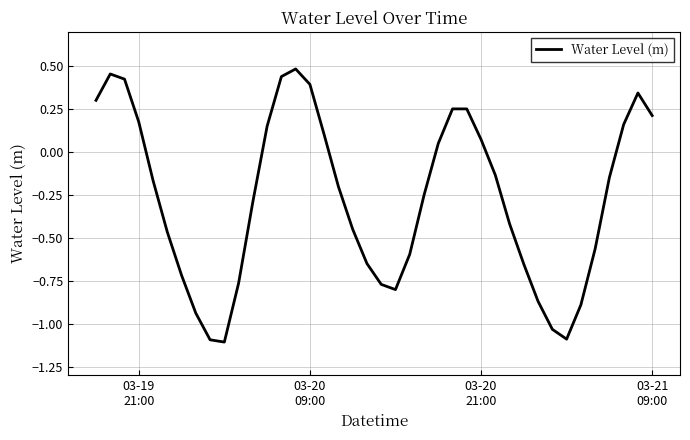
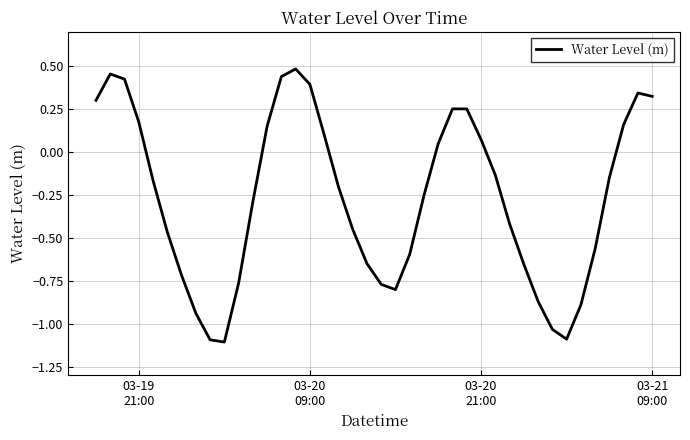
  {
    "03-19 21:00": 0.17,
    "03-20 09:00": 0.39,
    "03-20 21:00": 0.07,
-   "03-21 09:00": 0.21
+   "03-21 09:00": 0.32
  }
